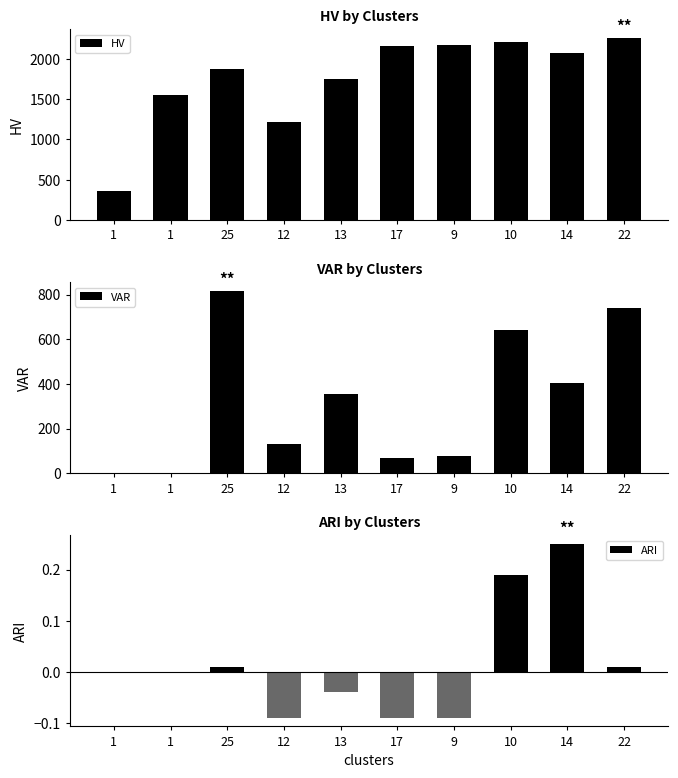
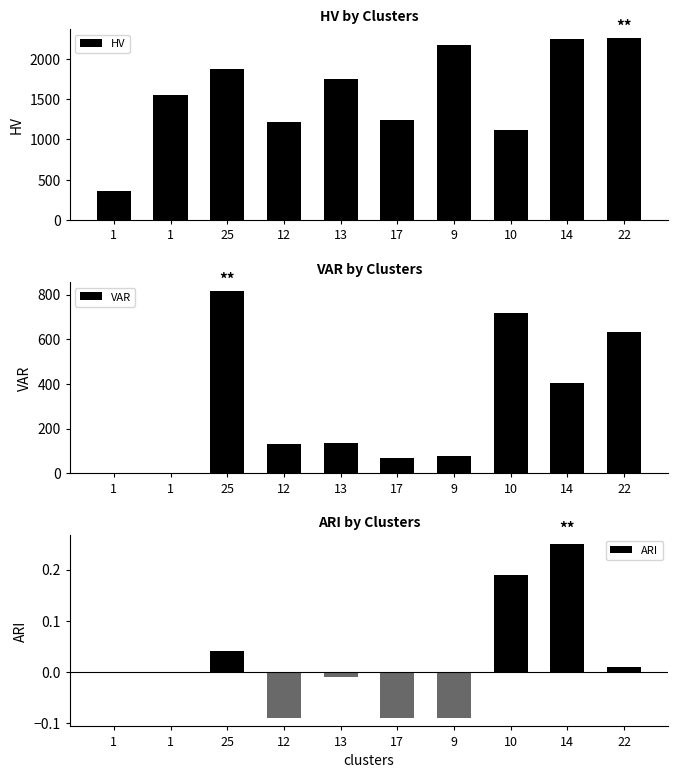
  {
    "HV by Clusters": {
      "25": 1900,
      "12": 1200,
      "13": 1700,
-     "17": 2200,
+     "17": 1200,
      "9": 2200,
-     "10": 2200,
-     "14": 2100,
+     "10": 1100,
+     "14": 2200,
      "22": 2300
    },
    "VAR by Clusters": {
      "25": 810,
      "12": 130,
-     "13": 350,
+     "13": 140,
      "17": 70,
      "9": 80,
-     "10": 640,
+     "10": 720,
      "14": 410,
-     "22": 740
+     "22": 630
    },
    "ARI by Clusters": {
-     "25": 0.01,
+     "25": 0.04,
      "12": -0.09,
-     "13": -0.04,
+     "13": -0.01,
      "17": -0.09,
      "9": -0.09,
      "10": 0.19,
      "14": 0.25,
      "22": 0.01
    }
  }
